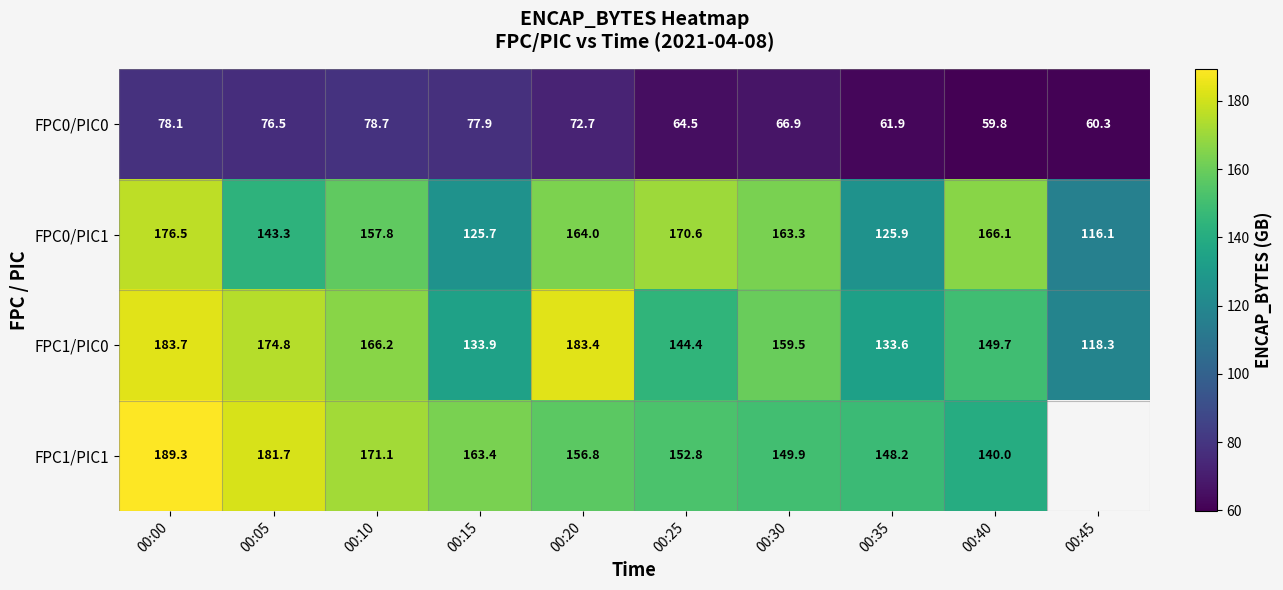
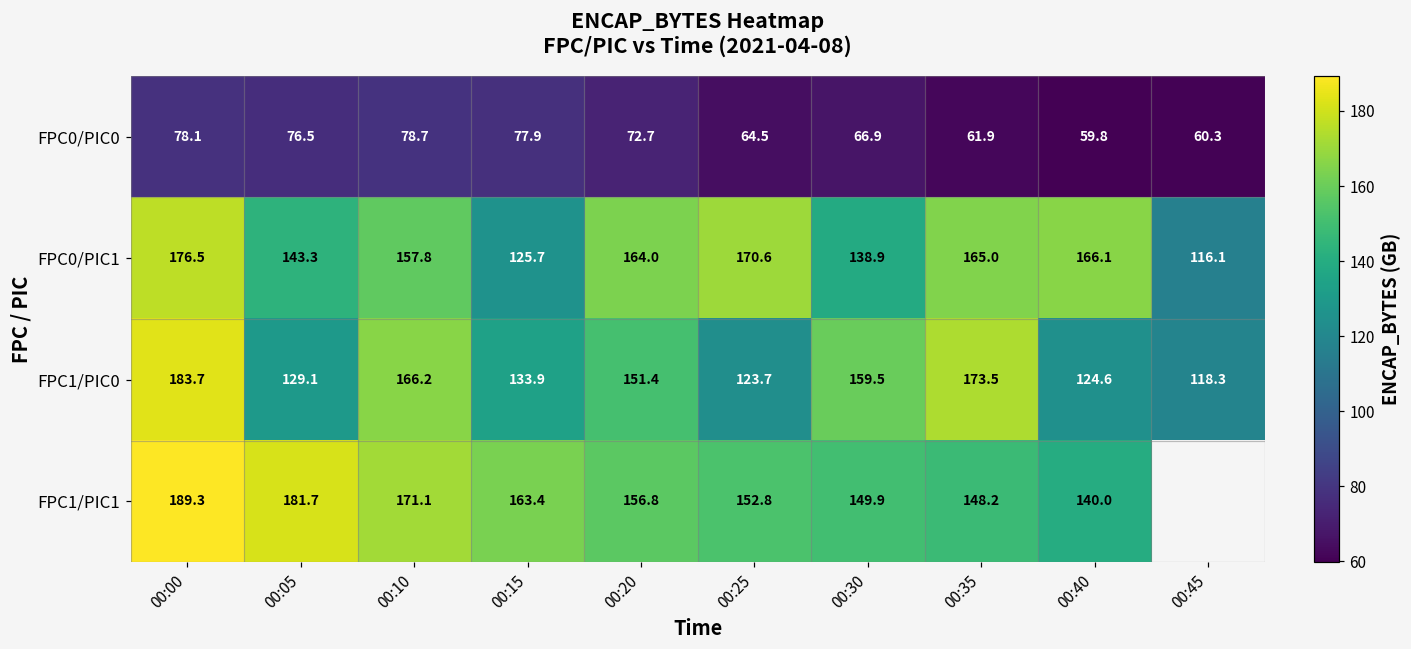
  {
    "FPC0/PIC0": {
      "00:00": 78.1,
      "00:05": 76.5,
      "00:10": 78.7,
      "00:15": 77.9,
      "00:20": 72.7,
      "00:25": 64.5,
      "00:30": 66.9,
      "00:35": 61.9,
      "00:40": 59.8,
      "00:45": 60.3
    },
    "FPC0/PIC1": {
      "00:00": 176.5,
      "00:05": 143.3,
      "00:10": 157.8,
      "00:15": 125.7,
      "00:20": 164.0,
      "00:25": 170.6,
-     "00:30": 163.3,
-     "00:35": 125.9,
+     "00:30": 138.9,
+     "00:35": 165.0,
      "00:40": 166.1,
      "00:45": 116.1
    },
    "FPC1/PIC0": {
      "00:00": 183.7,
-     "00:05": 174.8,
+     "00:05": 129.1,
      "00:10": 166.2,
      "00:15": 133.9,
-     "00:20": 183.4,
-     "00:25": 144.4,
+     "00:20": 151.4,
+     "00:25": 123.7,
      "00:30": 159.5,
-     "00:35": 133.6,
-     "00:40": 149.7,
+     "00:35": 173.5,
+     "00:40": 124.6,
      "00:45": 118.3
    },
    "FPC1/PIC1": {
      "00:00": 189.3,
      "00:05": 181.7,
      "00:10": 171.1,
      "00:15": 163.4,
      "00:20": 156.8,
      "00:25": 152.8,
      "00:30": 149.9,
      "00:35": 148.2,
      "00:40": 140.0
    }
  }
